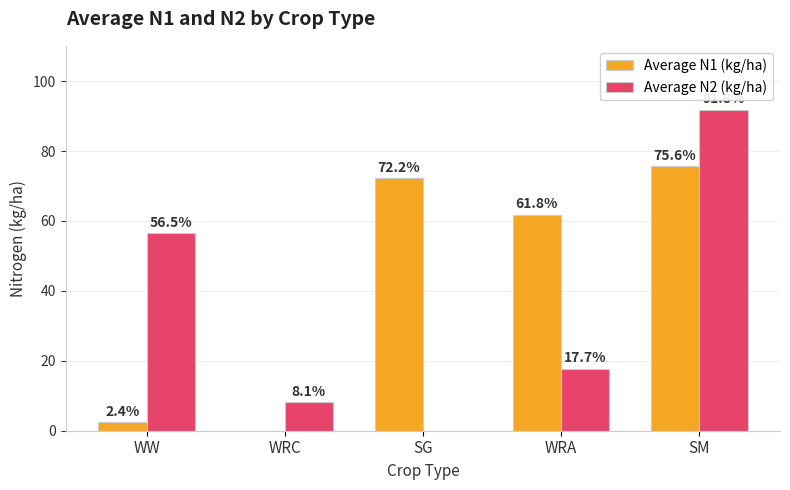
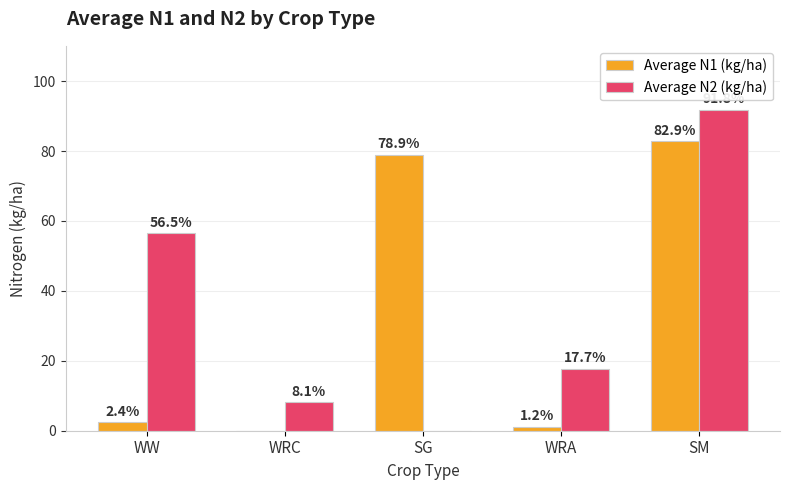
  {
    "Average N1 (kg/ha)": {
      "WW": "2.4%",
-     "SG": "72.2%",
-     "WRA": "61.8%",
-     "SM": "75.6%"
+     "SG": "78.9%",
+     "WRA": "1.2%",
+     "SM": "82.9%"
    },
    "Average N2 (kg/ha)": {
      "WW": "56.5%",
      "WRC": "8.1%",
      "WRA": "17.7%"
    }
  }
